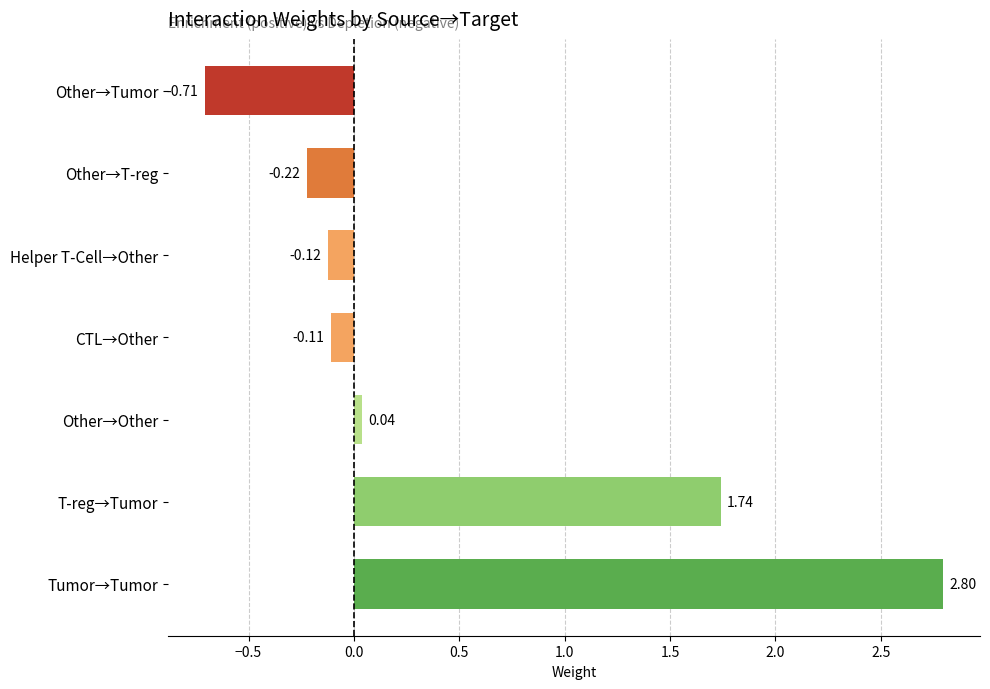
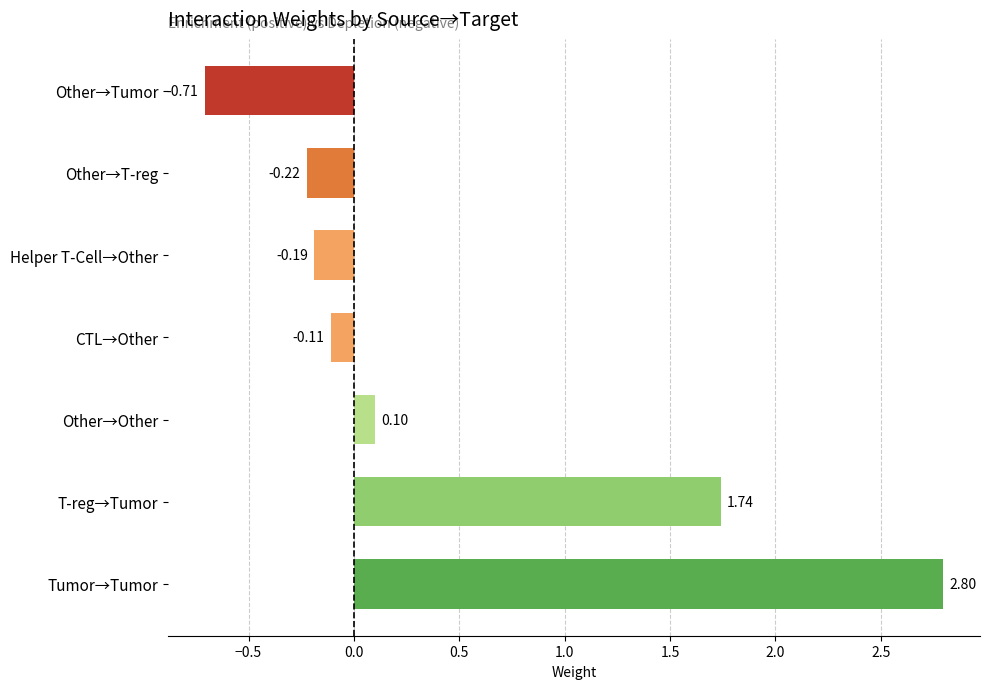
  {
    "Other→Tumor": -0.71,
    "Other→T-reg": -0.22,
-   "Helper T-Cell→Other": -0.12,
+   "Helper T-Cell→Other": -0.19,
    "CTL→Other": -0.11,
-   "Other→Other": 0.04,
+   "Other→Other": 0.10,
    "T-reg→Tumor": 1.74,
    "Tumor→Tumor": 2.80
  }
